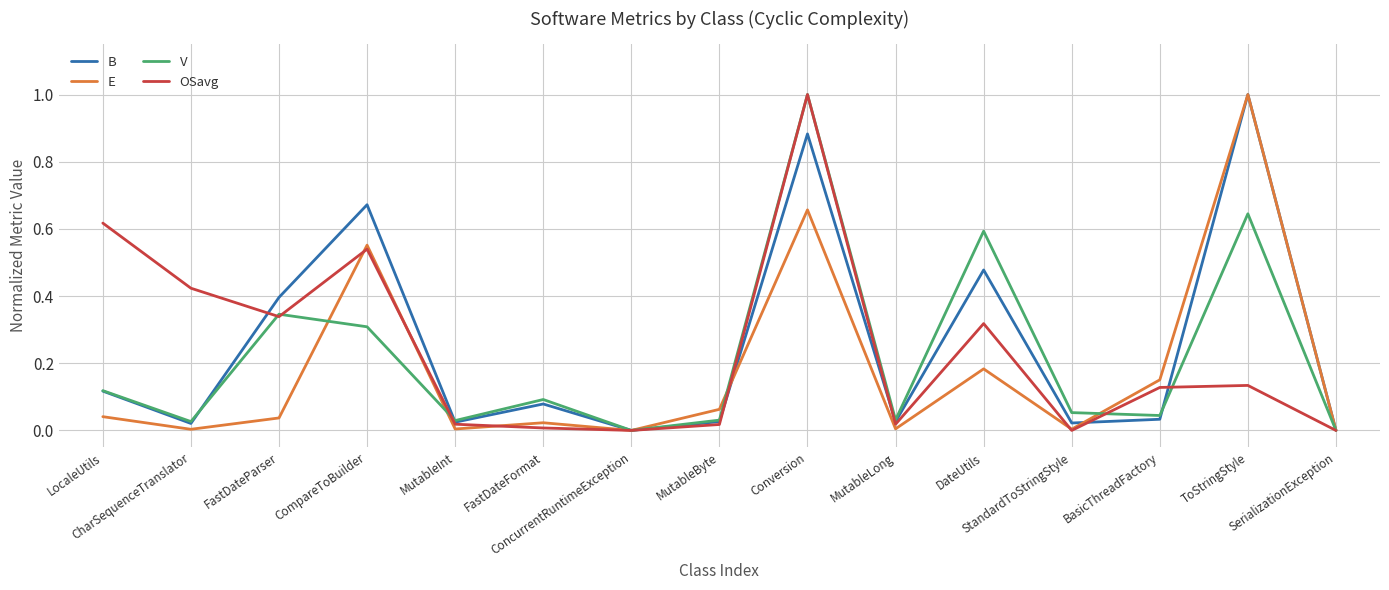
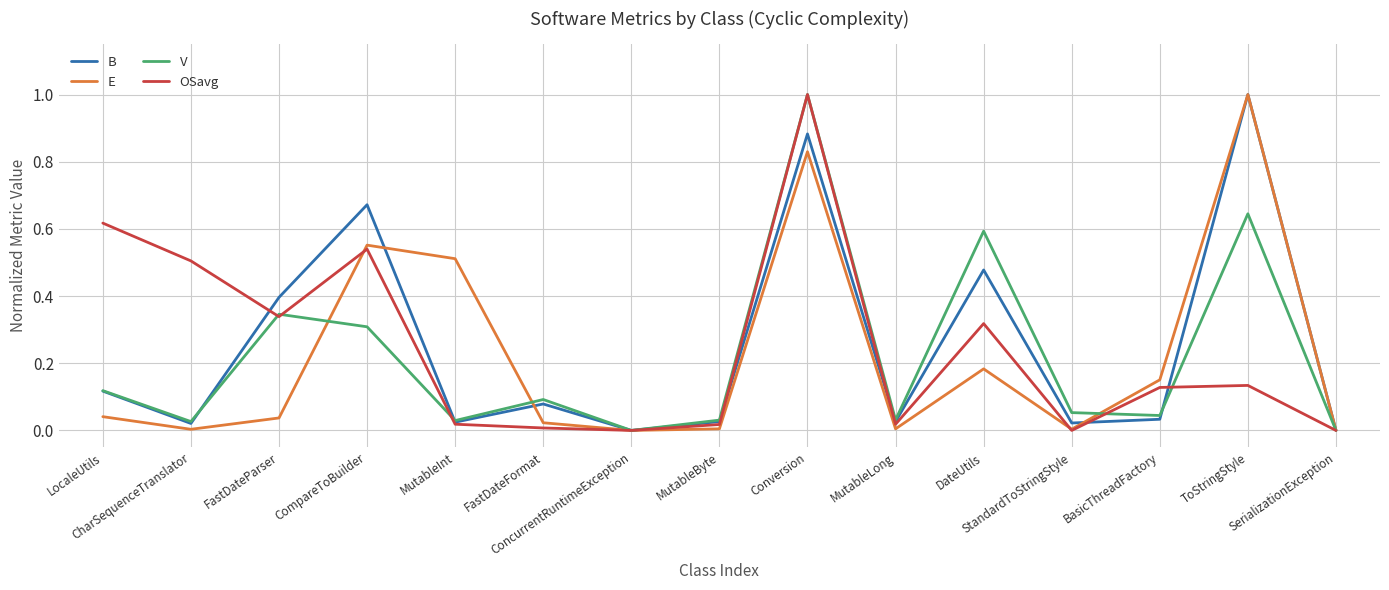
  {
    "B": {
      "FastDateParser": 0.40,
      "CompareToBuilder": 0.67,
      "FastDateFormat": 0.08,
      "Conversion": 0.88,
      "DateUtils": 0.48,
      "StandardToStringStyle": 0.02,
      "BasicThreadFactory": 0.03
    },
    "E": {
      "LocaleUtils": 0.04,
      "CharSequenceTranslator": 0.00,
      "FastDateParser": 0.04,
      "CompareToBuilder": 0.55,
-     "MutableInt": 0.00,
+     "MutableInt": 0.51,
      "FastDateFormat": 0.02,
-     "MutableByte": 0.06,
-     "Conversion": 0.66,
+     "MutableByte": 0.00,
+     "Conversion": 0.83,
      "MutableLong": 0.00,
      "DateUtils": 0.18,
      "BasicThreadFactory": 0.15
    },
    "V": {
      "CompareToBuilder": 0.31,
      "FastDateFormat": 0.09,
      "DateUtils": 0.59,
      "StandardToStringStyle": 0.05,
      "BasicThreadFactory": 0.04,
      "ToStringStyle": 0.64
    },
    "OSavg": {
      "LocaleUtils": 0.62,
-     "CharSequenceTranslator": 0.42,
+     "CharSequenceTranslator": 0.50,
      "CompareToBuilder": 0.54,
      "FastDateFormat": 0.01,
      "MutableByte": 0.02,
      "MutableLong": 0.02,
      "DateUtils": 0.32,
      "BasicThreadFactory": 0.13,
      "ToStringStyle": 0.13
    }
  }
